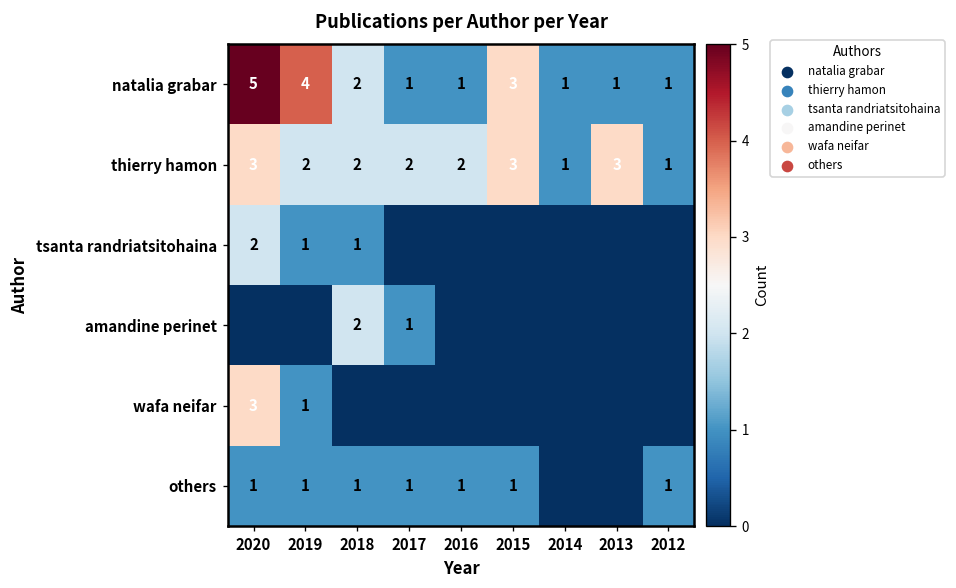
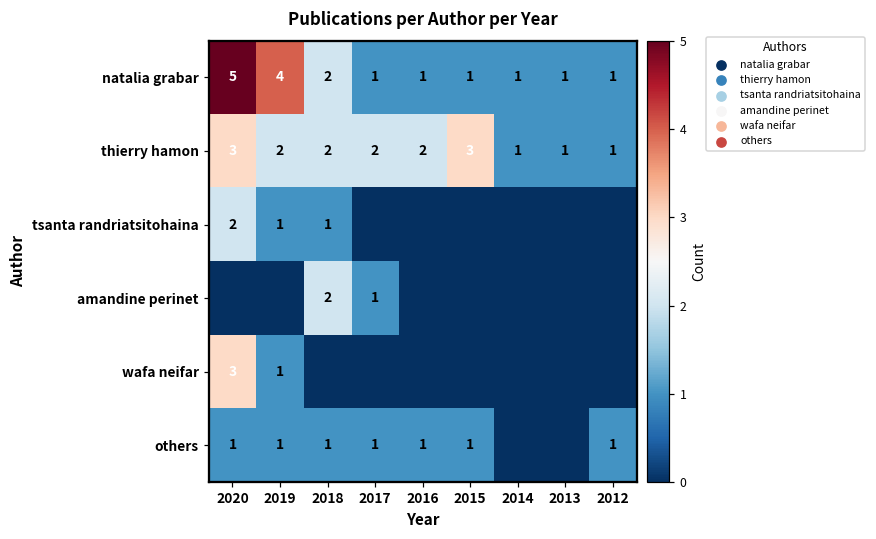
  {
    "natalia grabar": {
      "2020": 5,
      "2019": 4,
      "2018": 2,
      "2017": 1,
      "2016": 1,
-     "2015": 3,
+     "2015": 1,
      "2014": 1,
      "2013": 1,
      "2012": 1
    },
    "thierry hamon": {
      "2020": 3,
      "2019": 2,
      "2018": 2,
      "2017": 2,
      "2016": 2,
      "2015": 3,
      "2014": 1,
-     "2013": 3,
+     "2013": 1,
      "2012": 1
    },
    "tsanta randriatsitohaina": {
      "2020": 2,
      "2019": 1,
      "2018": 1
    },
    "amandine perinet": {
      "2018": 2,
      "2017": 1
    },
    "wafa neifar": {
      "2020": 3,
      "2019": 1
    },
    "others": {
      "2020": 1,
      "2019": 1,
      "2018": 1,
      "2017": 1,
      "2016": 1,
      "2015": 1,
      "2012": 1
    }
  }
